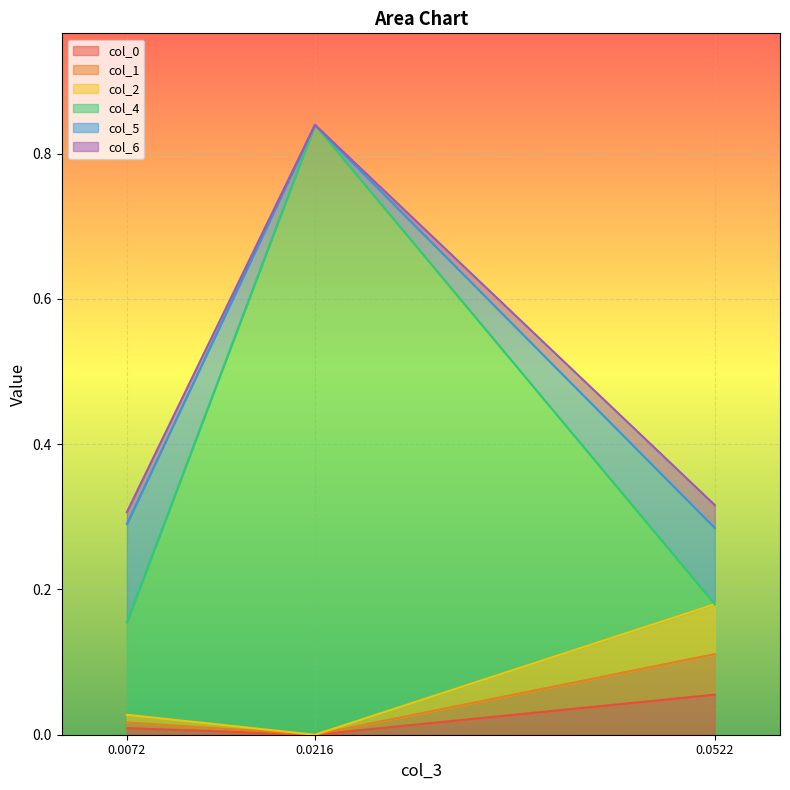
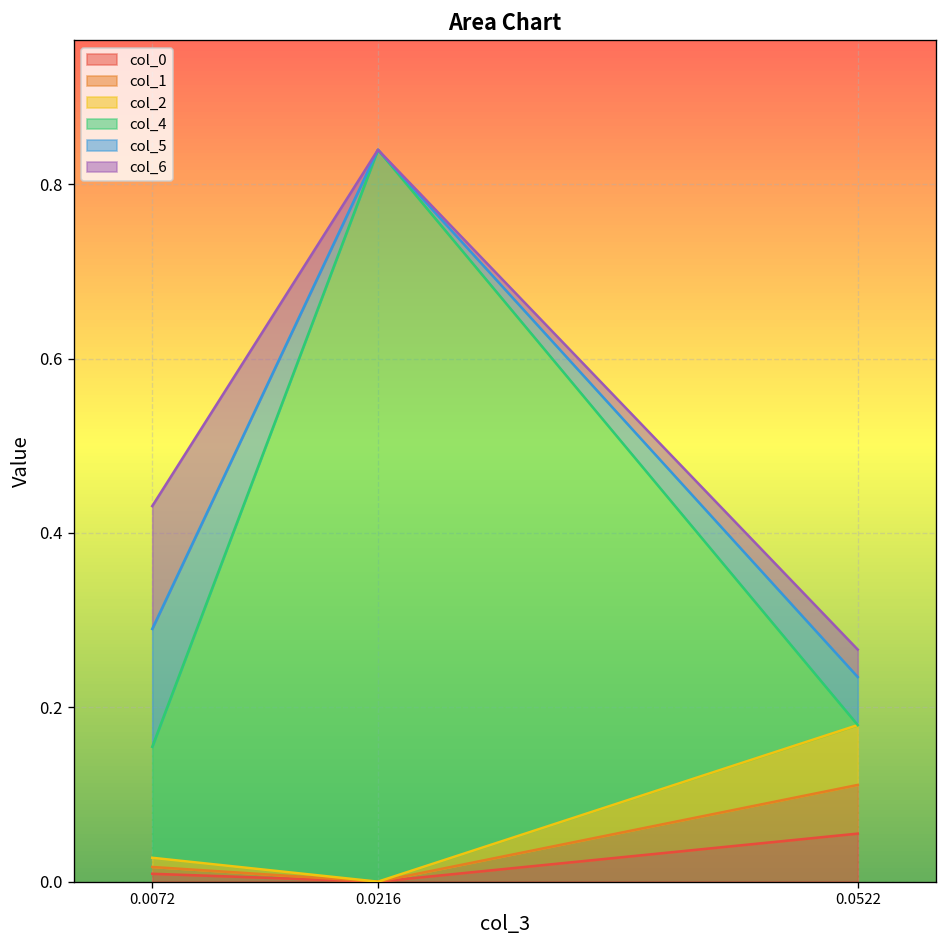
  {
    "col_4": {
      "0.0072": 0.13
    },
    "col_5": {
      "0.0072": 0.14,
-     "0.0522": 0.10
+     "0.0522": 0.06
    },
    "col_6": {
-     "0.0072": 0.02,
+     "0.0072": 0.14,
      "0.0522": 0.03
    }
  }
